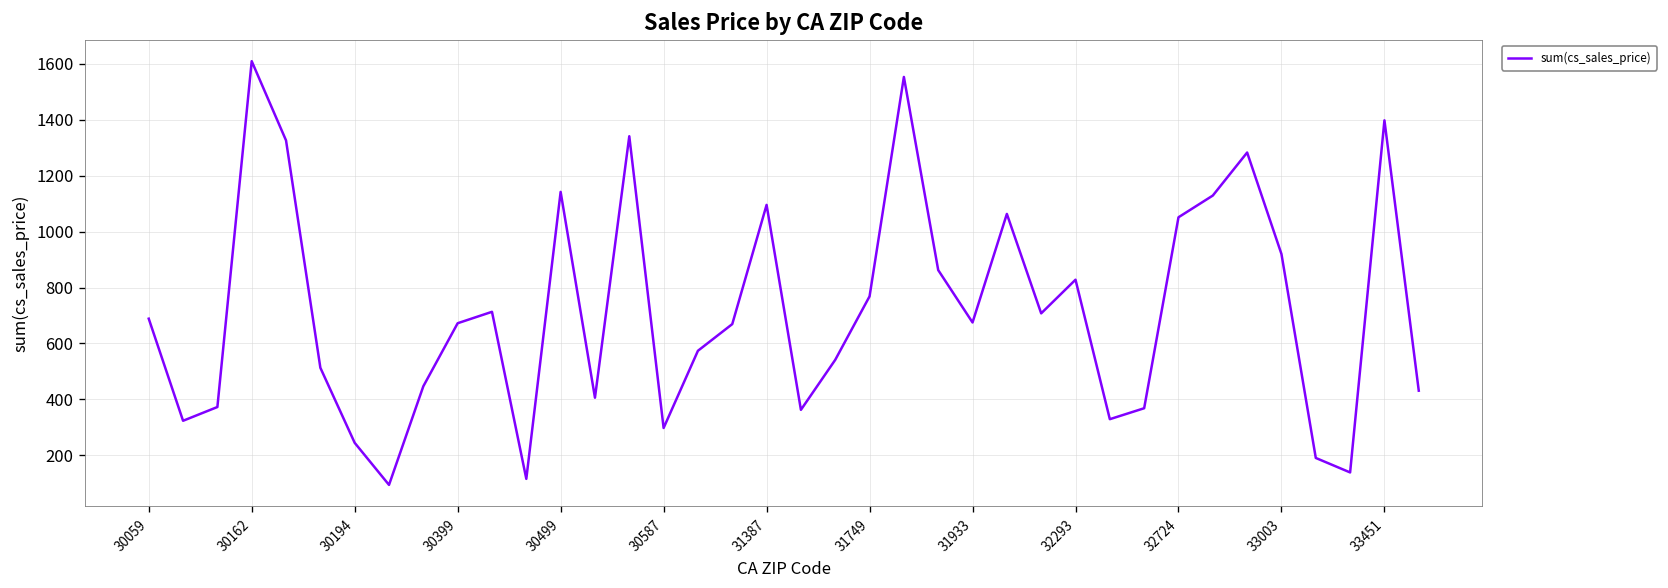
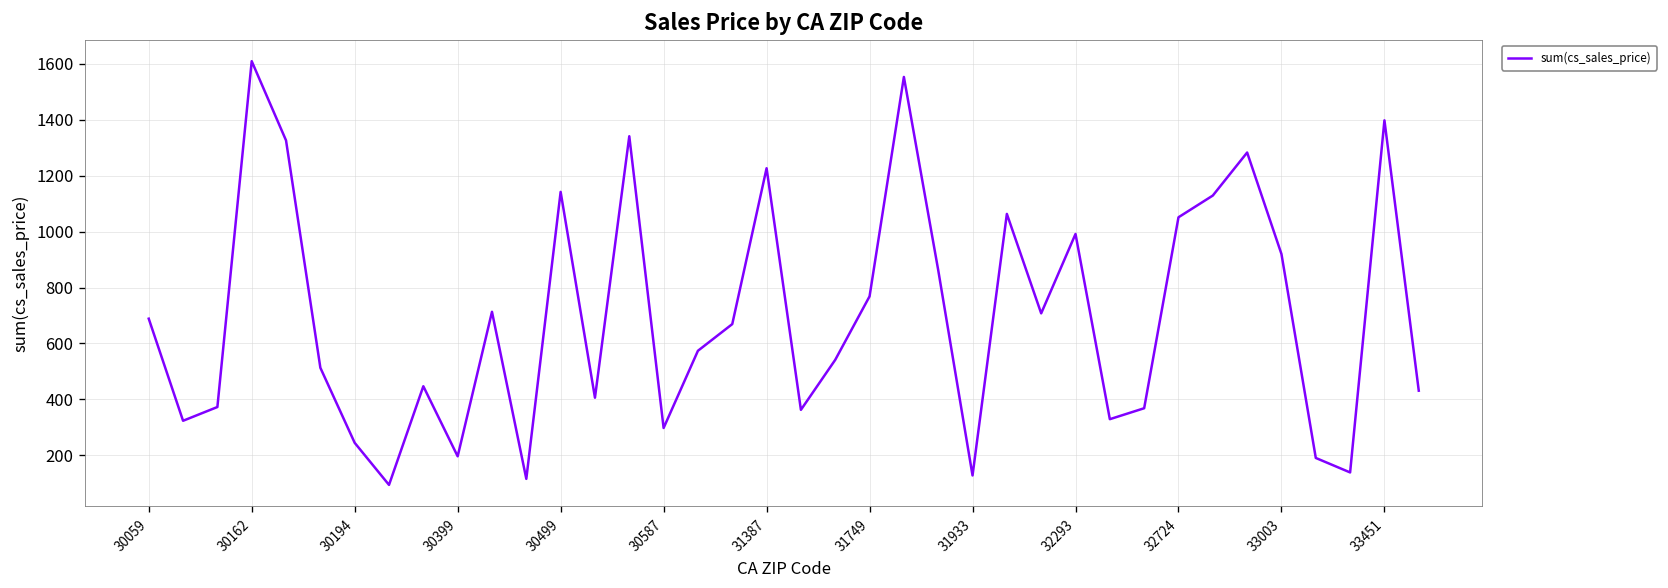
  {
    "30059": 690,
    "30162": 1610,
    "30194": 240,
-   "30399": 670,
+   "30399": 200,
    "30499": 1140,
    "30587": 300,
-   "31387": 1100,
+   "31387": 1230,
    "31749": 770,
-   "31933": 680,
-   "32293": 830,
+   "31933": 130,
+   "32293": 990,
    "32724": 1050,
    "33003": 920,
    "33451": 1400
  }
